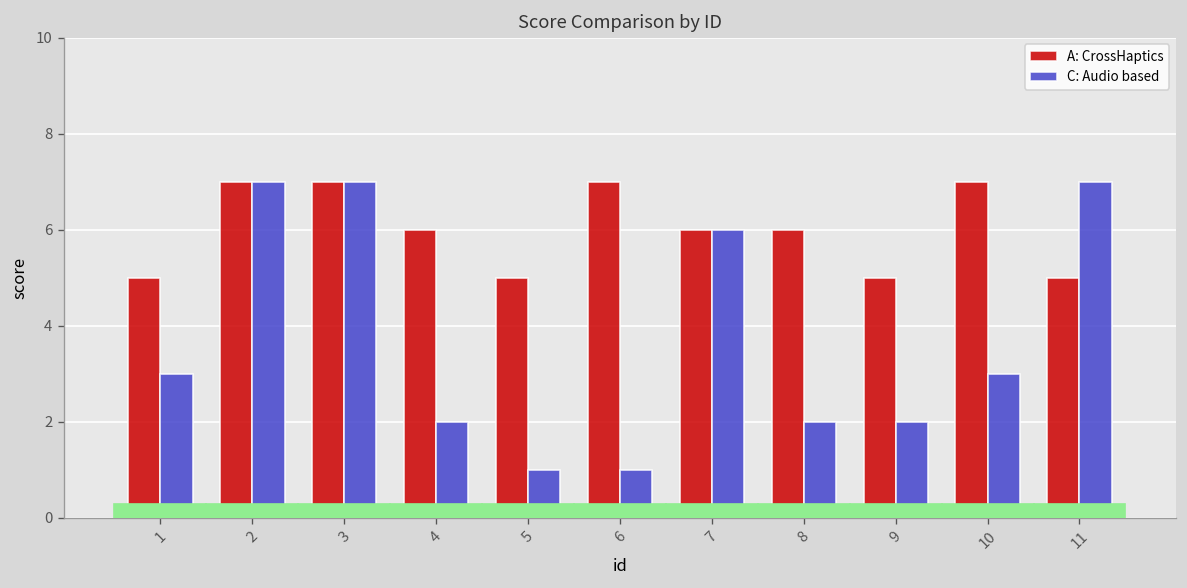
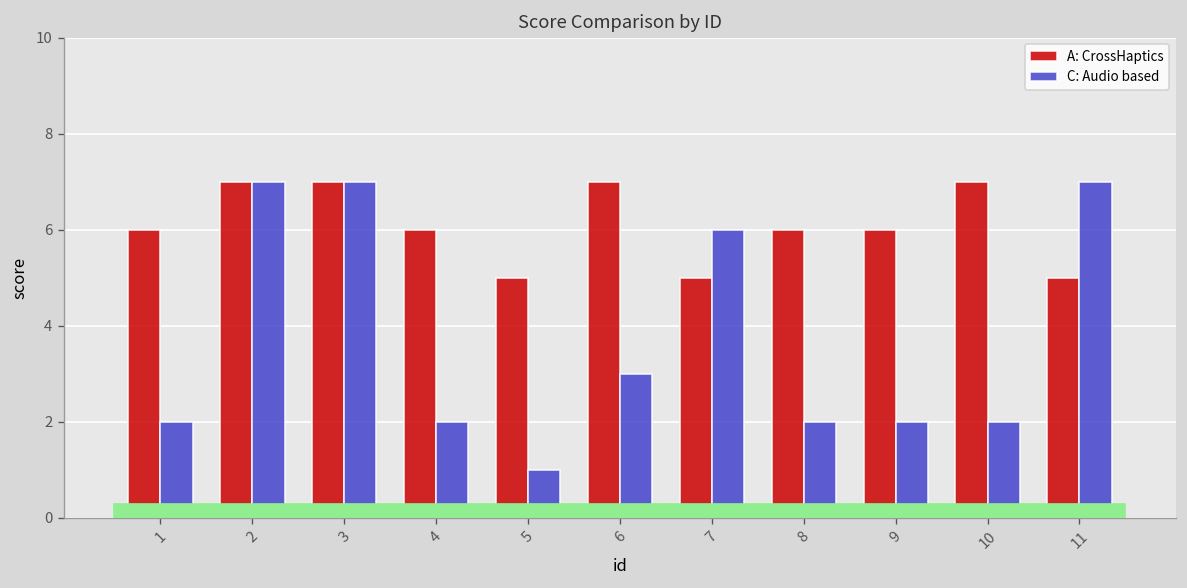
  {
    "A: CrossHaptics": {
-     "1": 5,
+     "1": 6,
      "2": 7,
      "3": 7,
      "4": 6,
      "5": 5,
      "6": 7,
-     "7": 6,
+     "7": 5,
      "8": 6,
-     "9": 5,
+     "9": 6,
      "10": 7,
      "11": 5
    },
    "C: Audio based": {
-     "1": 3,
+     "1": 2,
      "2": 7,
      "3": 7,
      "4": 2,
      "5": 1,
-     "6": 1,
+     "6": 3,
      "7": 6,
      "8": 2,
      "9": 2,
-     "10": 3,
+     "10": 2,
      "11": 7
    }
  }
